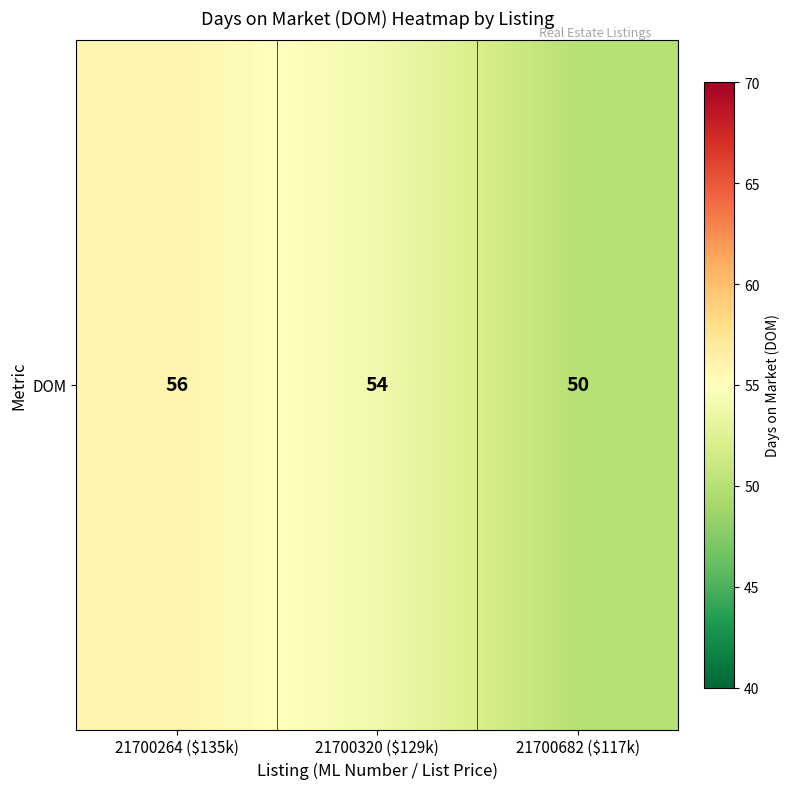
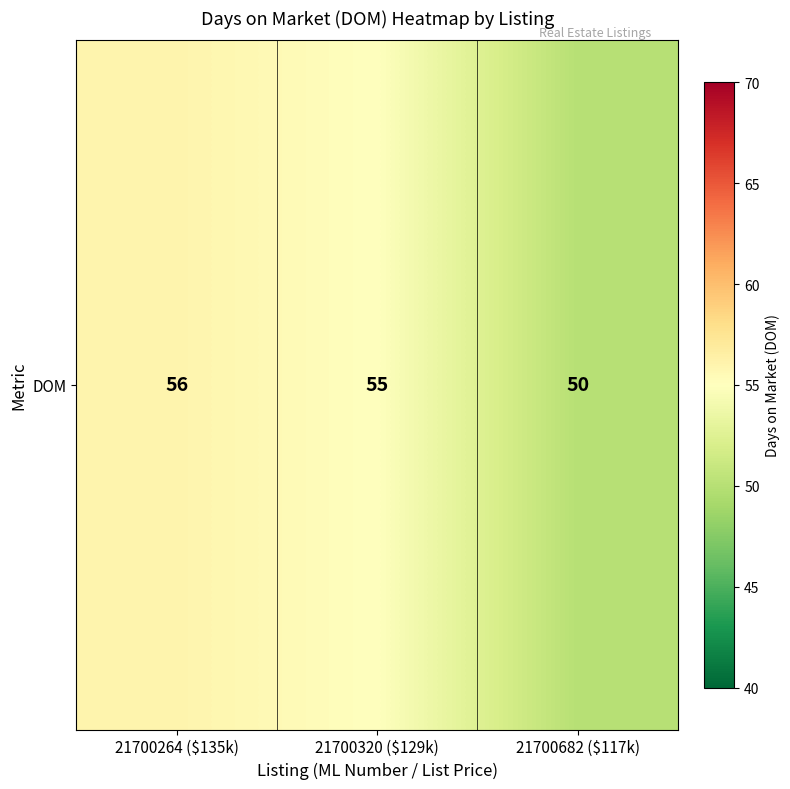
  {
    "DOM": {
      "21700264 ($135k)": 56,
-     "21700320 ($129k)": 54,
+     "21700320 ($129k)": 55,
      "21700682 ($117k)": 50
    }
  }
